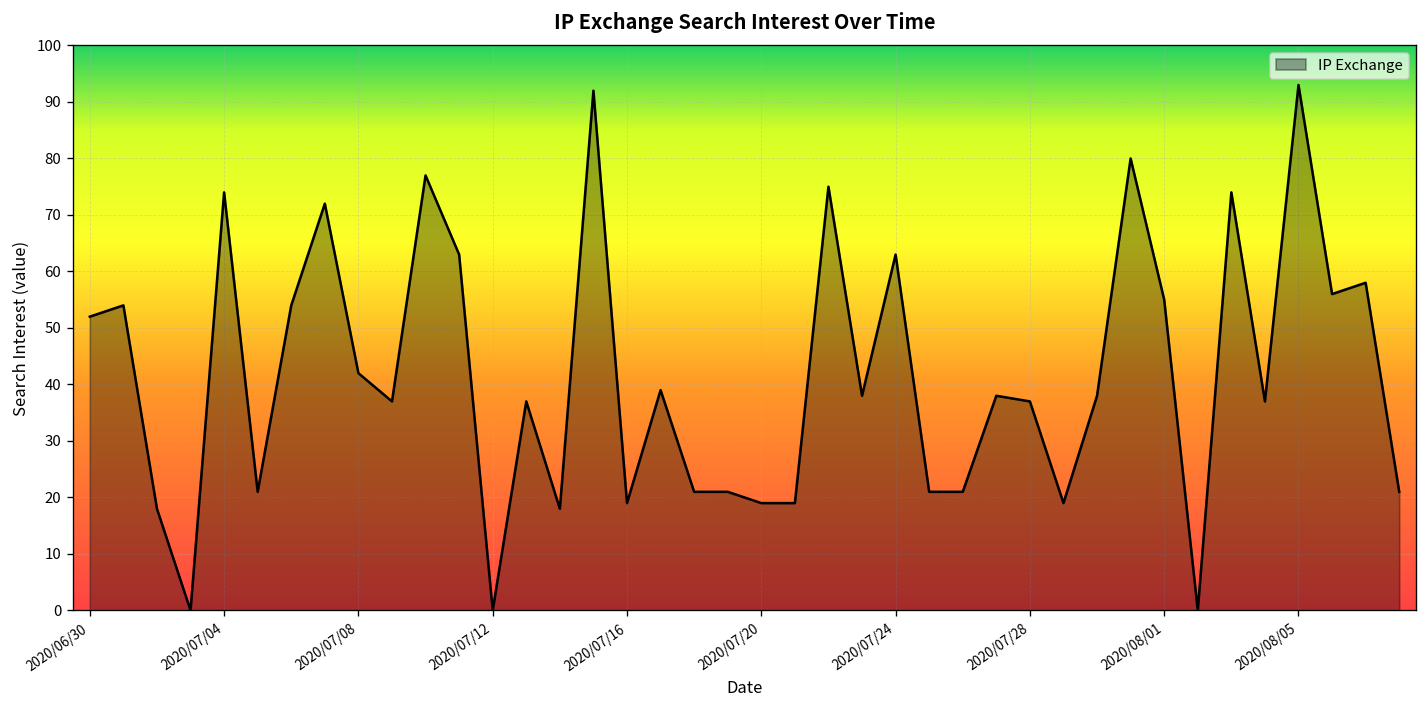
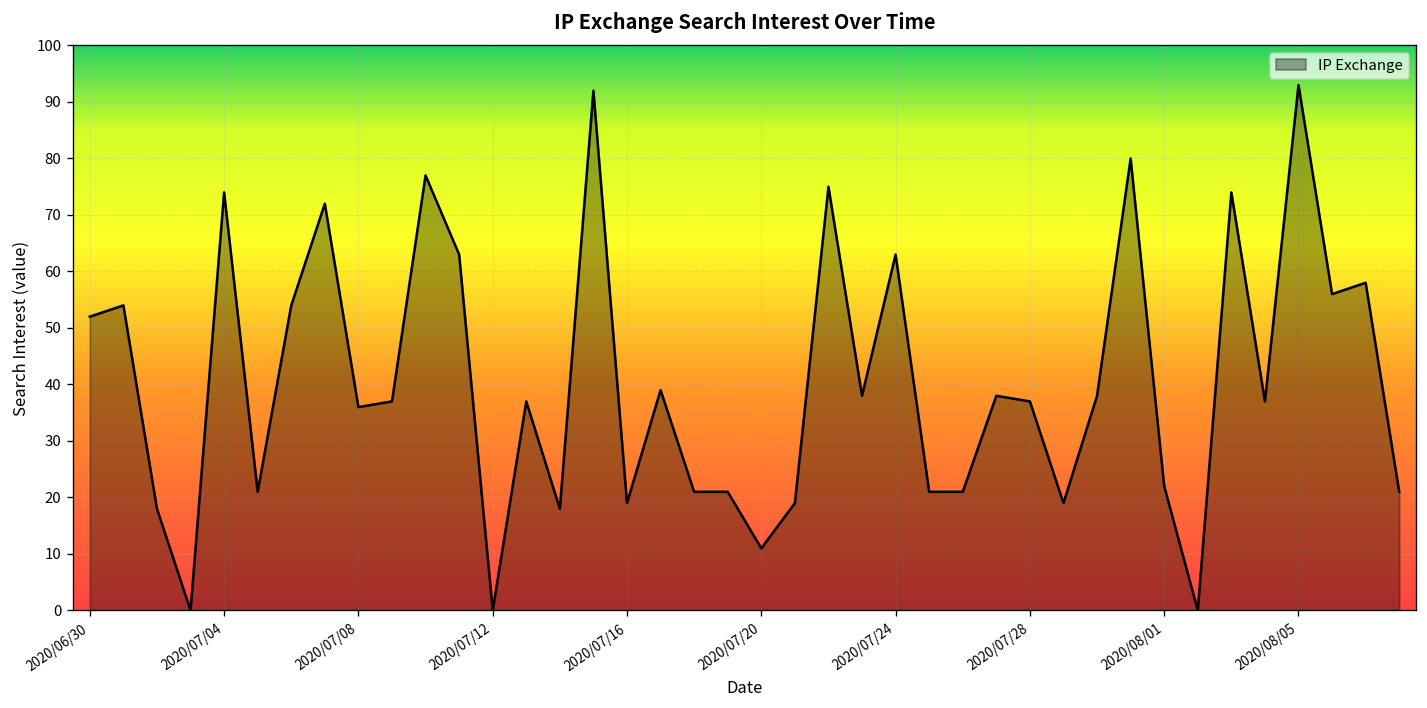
  {
    "2020/06/30": 52,
    "2020/07/04": 74,
-   "2020/07/08": 42,
+   "2020/07/08": 36,
    "2020/07/12": 0,
    "2020/07/16": 19,
-   "2020/07/20": 19,
+   "2020/07/20": 11,
    "2020/07/24": 63,
    "2020/07/28": 37,
-   "2020/08/01": 55,
+   "2020/08/01": 22,
    "2020/08/05": 93
  }
